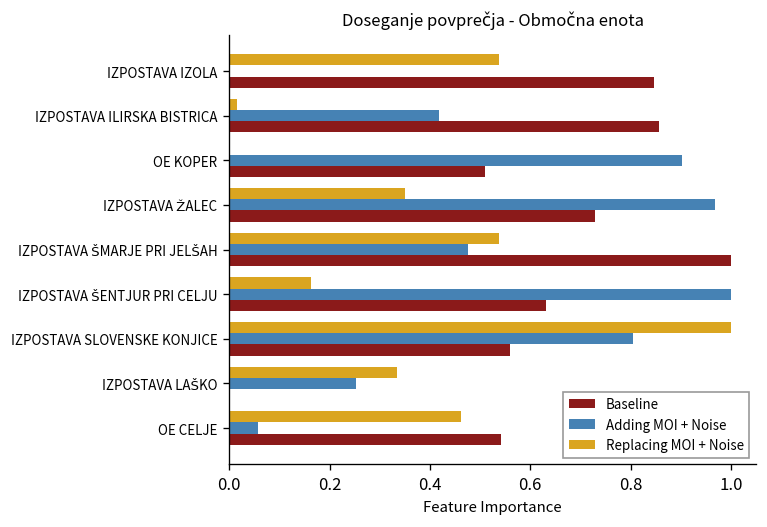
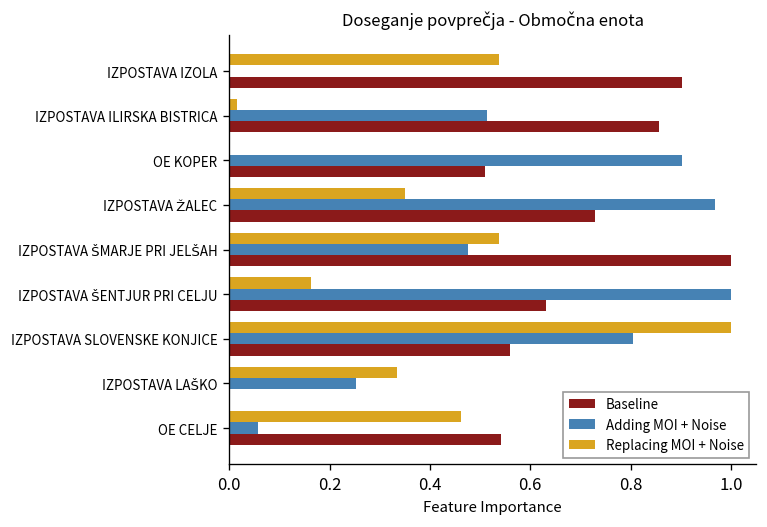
  {
    "Baseline": {
-     "IZPOSTAVA IZOLA": 0.85,
+     "IZPOSTAVA IZOLA": 0.90,
      "IZPOSTAVA ILIRSKA BISTRICA": 0.86,
      "OE KOPER": 0.51,
      "IZPOSTAVA ŽALEC": 0.73,
      "IZPOSTAVA ŠMARJE PRI JELŠAH": 1.00,
      "IZPOSTAVA ŠENTJUR PRI CELJU": 0.63,
      "IZPOSTAVA SLOVENSKE KONJICE": 0.56,
      "IZPOSTAVA LAŠKO": 0.00,
      "OE CELJE": 0.54
    },
    "Adding MOI + Noise": {
      "IZPOSTAVA IZOLA": 0.00,
-     "IZPOSTAVA ILIRSKA BISTRICA": 0.42,
+     "IZPOSTAVA ILIRSKA BISTRICA": 0.51,
      "OE KOPER": 0.90,
      "IZPOSTAVA ŽALEC": 0.97,
      "IZPOSTAVA ŠMARJE PRI JELŠAH": 0.48,
      "IZPOSTAVA ŠENTJUR PRI CELJU": 1.00,
      "IZPOSTAVA SLOVENSKE KONJICE": 0.81,
      "IZPOSTAVA LAŠKO": 0.25,
      "OE CELJE": 0.06
    },
    "Replacing MOI + Noise": {
      "IZPOSTAVA IZOLA": 0.54,
      "IZPOSTAVA ILIRSKA BISTRICA": 0.01,
      "OE KOPER": 0.00,
      "IZPOSTAVA ŽALEC": 0.35,
      "IZPOSTAVA ŠMARJE PRI JELŠAH": 0.54,
      "IZPOSTAVA ŠENTJUR PRI CELJU": 0.16,
      "IZPOSTAVA SLOVENSKE KONJICE": 1.00,
      "IZPOSTAVA LAŠKO": 0.33,
      "OE CELJE": 0.46
    }
  }
